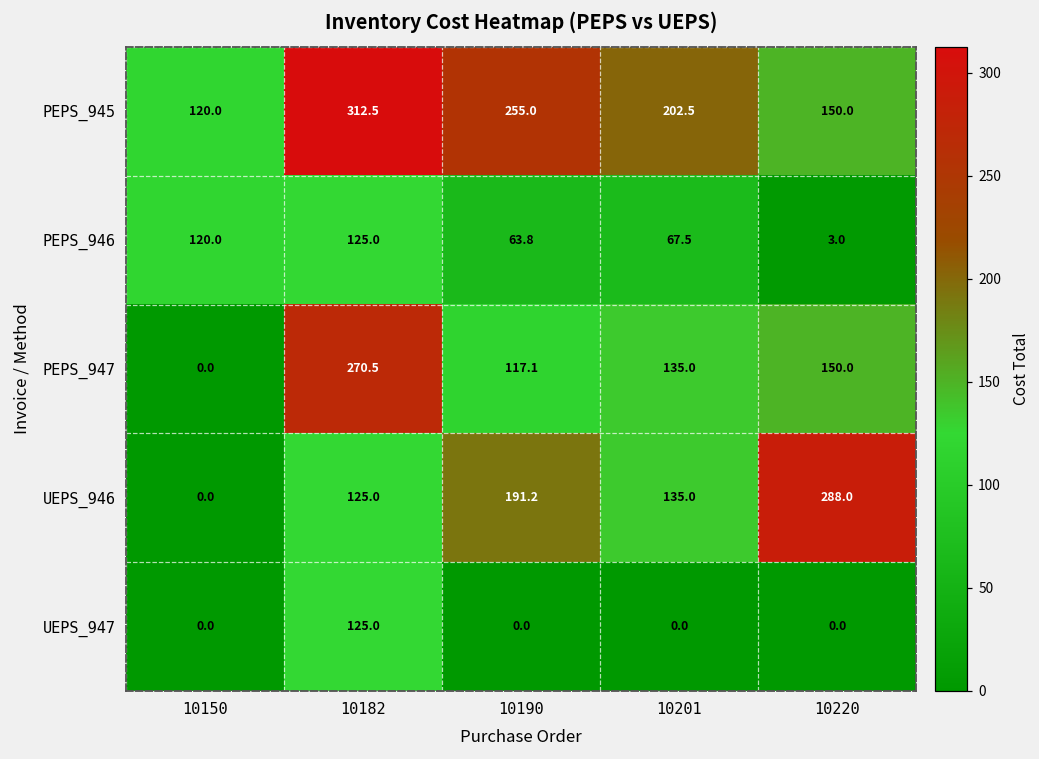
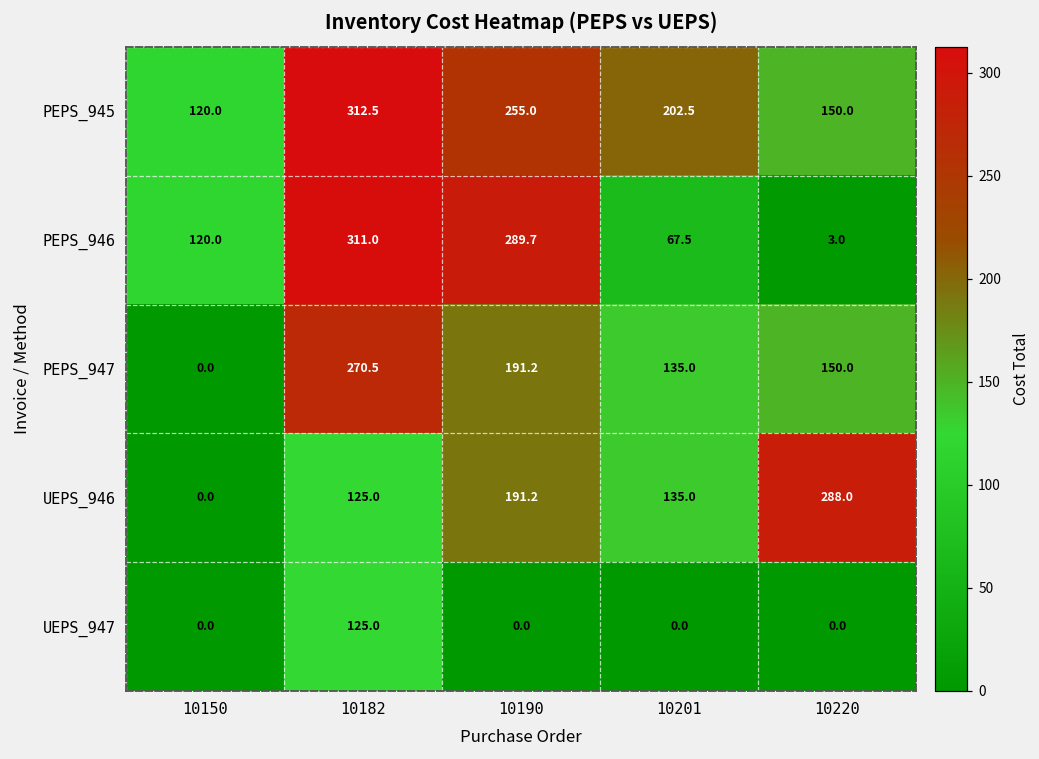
  {
    "PEPS_945": {
      "10150": 120.0,
      "10182": 312.5,
      "10190": 255.0,
      "10201": 202.5,
      "10220": 150.0
    },
    "PEPS_946": {
      "10150": 120.0,
-     "10182": 125.0,
-     "10190": 63.8,
+     "10182": 311.0,
+     "10190": 289.7,
      "10201": 67.5,
      "10220": 3.0
    },
    "PEPS_947": {
      "10150": 0.0,
      "10182": 270.5,
-     "10190": 117.1,
+     "10190": 191.2,
      "10201": 135.0,
      "10220": 150.0
    },
    "UEPS_946": {
      "10150": 0.0,
      "10182": 125.0,
      "10190": 191.2,
      "10201": 135.0,
      "10220": 288.0
    },
    "UEPS_947": {
      "10150": 0.0,
      "10182": 125.0,
      "10190": 0.0,
      "10201": 0.0,
      "10220": 0.0
    }
  }
